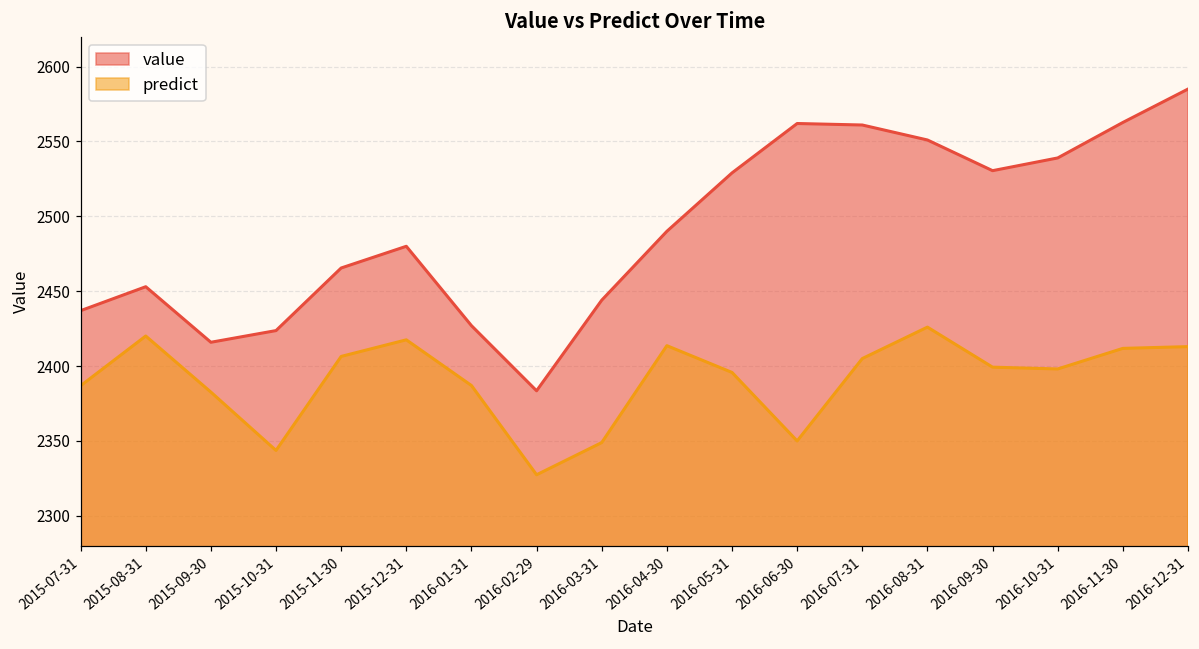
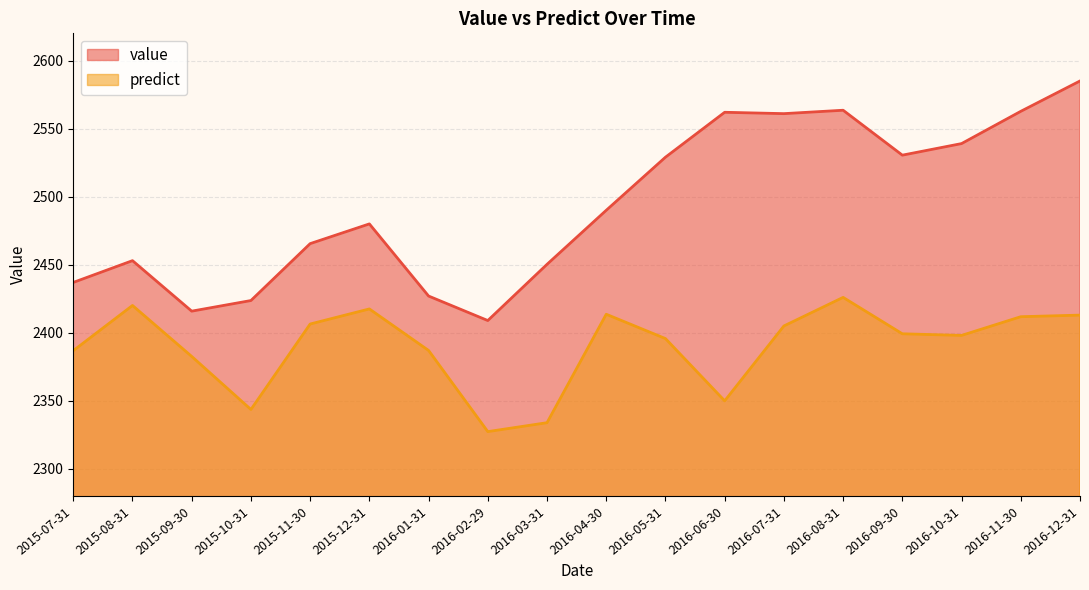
  {
    "value": {
      "2015-07-31": 2437,
      "2015-08-31": 2453,
      "2015-09-30": 2416,
      "2015-10-31": 2424,
      "2015-11-30": 2466,
      "2015-12-31": 2480,
      "2016-01-31": 2427,
-     "2016-02-29": 2384,
-     "2016-03-31": 2444,
+     "2016-02-29": 2409,
+     "2016-03-31": 2450,
      "2016-04-30": 2490,
      "2016-05-31": 2529,
      "2016-06-30": 2562,
      "2016-07-31": 2561,
-     "2016-08-31": 2551,
+     "2016-08-31": 2564,
      "2016-09-30": 2531,
      "2016-10-31": 2539,
      "2016-11-30": 2563,
      "2016-12-31": 2585
    },
    "predict": {
      "2015-07-31": 2387,
      "2015-08-31": 2420,
      "2015-09-30": 2383,
      "2015-10-31": 2344,
      "2015-11-30": 2406,
      "2015-12-31": 2418,
      "2016-01-31": 2387,
      "2016-02-29": 2327,
-     "2016-03-31": 2349,
+     "2016-03-31": 2334,
      "2016-04-30": 2414,
      "2016-05-31": 2396,
      "2016-06-30": 2350,
      "2016-07-31": 2405,
      "2016-08-31": 2426,
      "2016-09-30": 2399,
      "2016-10-31": 2398,
      "2016-11-30": 2412,
      "2016-12-31": 2413
    }
  }
